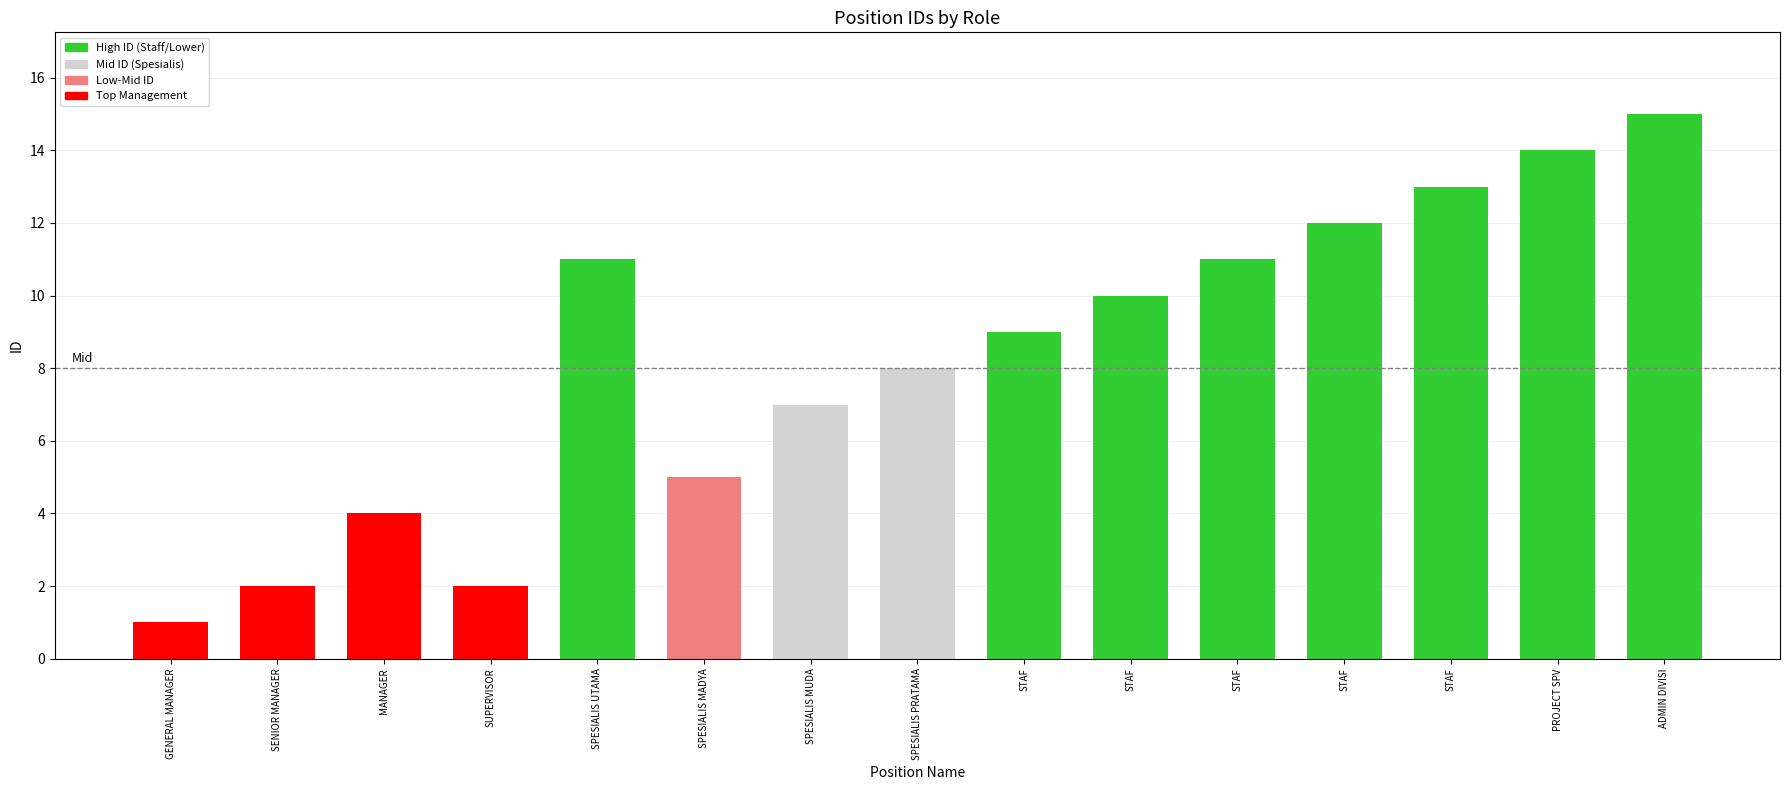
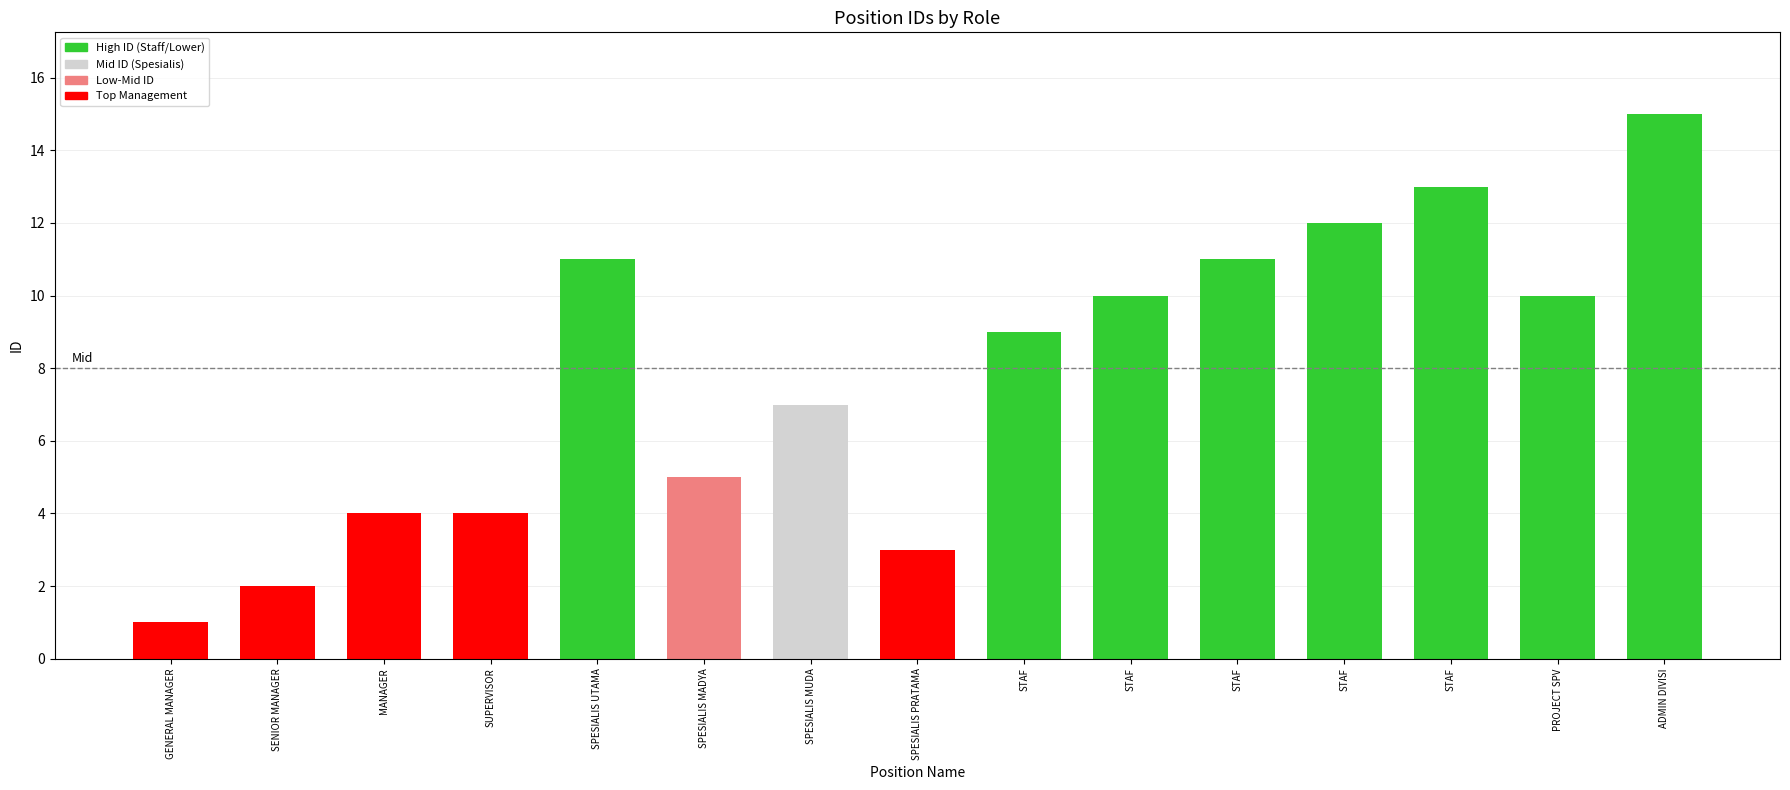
  {
    "GENERAL MANAGER": 1,
    "SENIOR MANAGER": 2,
    "MANAGER": 4,
-   "SUPERVISOR": 2,
+   "SUPERVISOR": 4,
    "SPESIALIS UTAMA": 11,
    "SPESIALIS MADYA": 5,
    "SPESIALIS MUDA": 7,
-   "SPESIALIS PRATAMA": 8,
-   "PROJECT SPV": 14,
+   "SPESIALIS PRATAMA": 3,
+   "PROJECT SPV": 10,
    "ADMIN DIVISI": 15
  }
